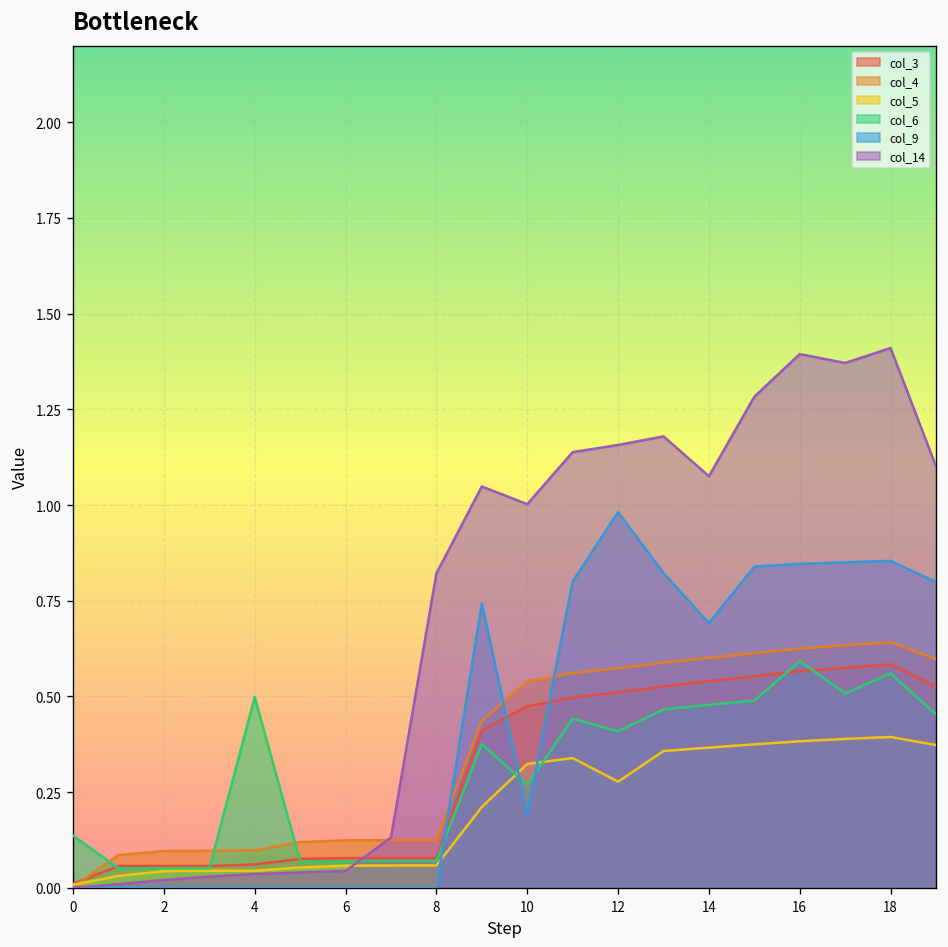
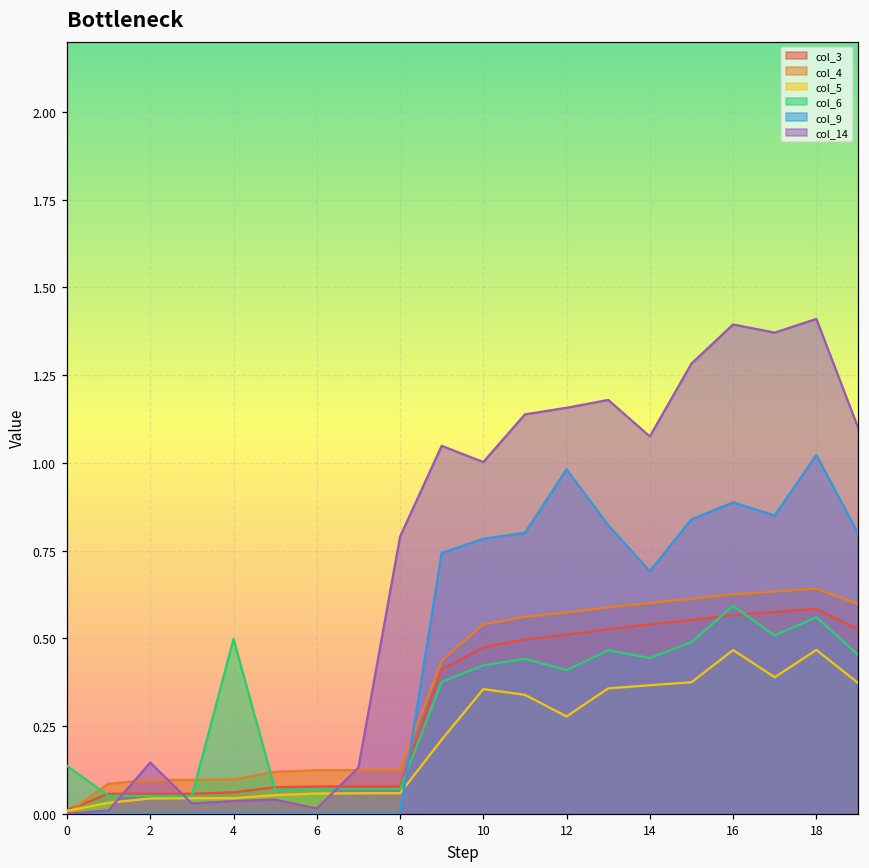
  {
    "col_5": {
      "4": 0.04,
      "6": 0.06,
      "8": 0.06,
-     "10": 0.32,
+     "10": 0.36,
      "12": 0.28,
      "14": 0.37,
-     "16": 0.38,
-     "18": 0.39
+     "16": 0.47,
+     "18": 0.47
    },
    "col_6": {
      "0": 0.14,
      "4": 0.50,
-     "10": 0.27,
+     "10": 0.42,
      "12": 0.41,
-     "14": 0.48,
+     "14": 0.44,
      "16": 0.59,
      "18": 0.56
    },
    "col_9": {
      "2": 0.00,
      "4": 0.00,
      "6": 0.00,
      "8": 0.00,
-     "10": 0.19,
+     "10": 0.78,
      "12": 0.98,
      "14": 0.69,
-     "16": 0.85,
-     "18": 0.85
+     "16": 0.89,
+     "18": 1.02
    },
    "col_14": {
-     "2": 0.02,
+     "2": 0.15,
      "4": 0.04,
-     "6": 0.04,
-     "8": 0.82,
+     "6": 0.02,
+     "8": 0.79,
      "10": 1.00,
      "12": 1.16,
      "14": 1.08,
      "16": 1.39,
      "18": 1.41
    }
  }
